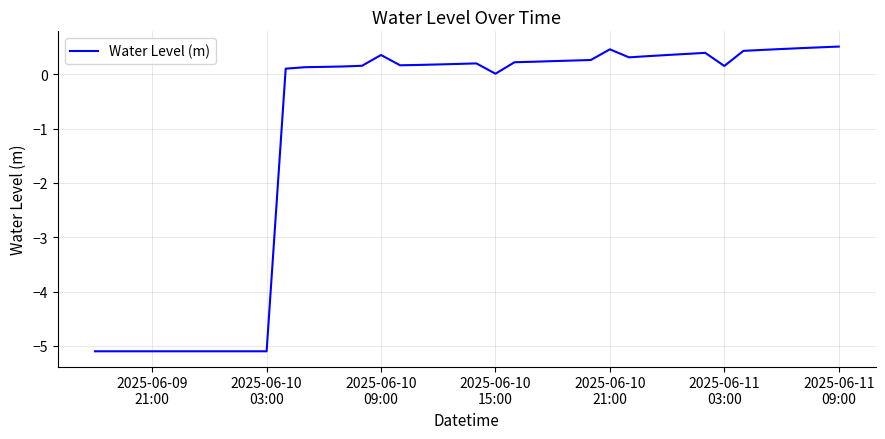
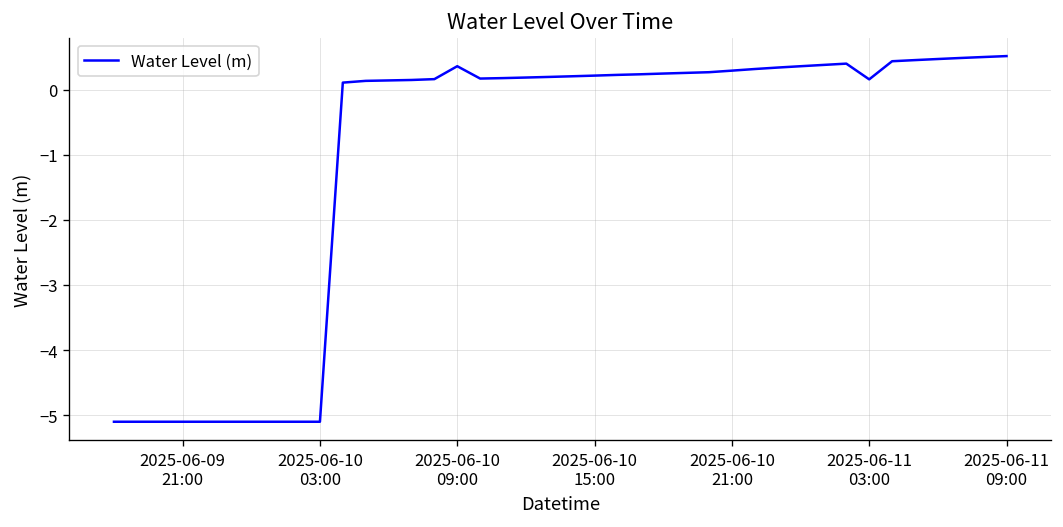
  {
    "2025-06-09 21:00": -5.1,
    "2025-06-10 03:00": -5.1,
    "2025-06-10 09:00": 0.4,
-   "2025-06-10 15:00": 0.0,
-   "2025-06-10 21:00": 0.5,
+   "2025-06-10 15:00": 0.2,
+   "2025-06-10 21:00": 0.3,
    "2025-06-11 03:00": 0.2,
    "2025-06-11 09:00": 0.5
  }
